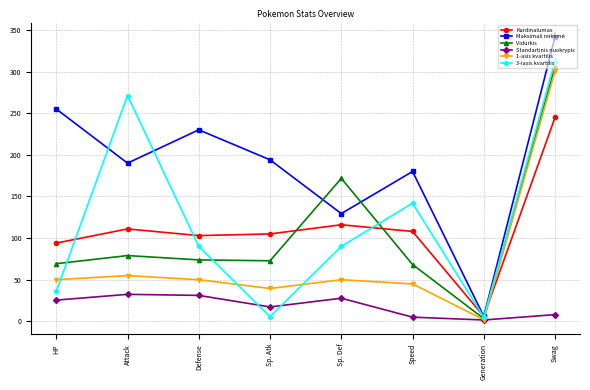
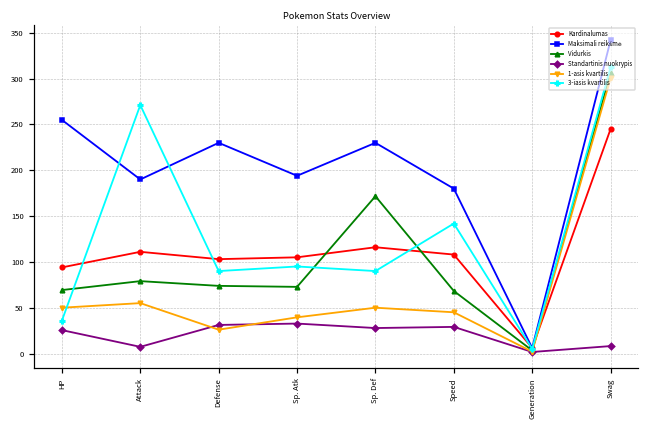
  {
    "Kardinalumas": {
      "HP": 90,
      "Attack": 110,
      "Defense": 100,
      "Sp. Atk": 110,
      "Sp. Def": 120,
      "Speed": 110,
      "Swag": 250
    },
    "Maksimali reikšmė": {
      "HP": 260,
      "Attack": 190,
      "Defense": 230,
      "Sp. Atk": 190,
-     "Sp. Def": 130,
+     "Sp. Def": 230,
      "Speed": 180
    },
    "Vidurkis": {
      "HP": 70,
      "Attack": 80,
      "Defense": 70,
      "Sp. Atk": 70,
      "Sp. Def": 170,
      "Speed": 70
    },
    "Standartinis nuokrypis": {
      "HP": 30,
-     "Attack": 30,
+     "Attack": 10,
      "Defense": 30,
-     "Sp. Atk": 20,
+     "Sp. Atk": 30,
      "Sp. Def": 30,
-     "Speed": 10,
+     "Speed": 30,
      "Swag": 10
    },
    "1-asis kvartilis": {
      "HP": 50,
      "Attack": 60,
-     "Defense": 50,
+     "Defense": 30,
      "Sp. Atk": 40,
      "Sp. Def": 50,
      "Speed": 50,
      "Swag": 300
    },
    "3-iasis kvartilis": {
      "HP": 40,
      "Attack": 270,
      "Defense": 90,
-     "Sp. Atk": 10,
+     "Sp. Atk": 100,
      "Sp. Def": 90,
      "Speed": 140
    }
  }
